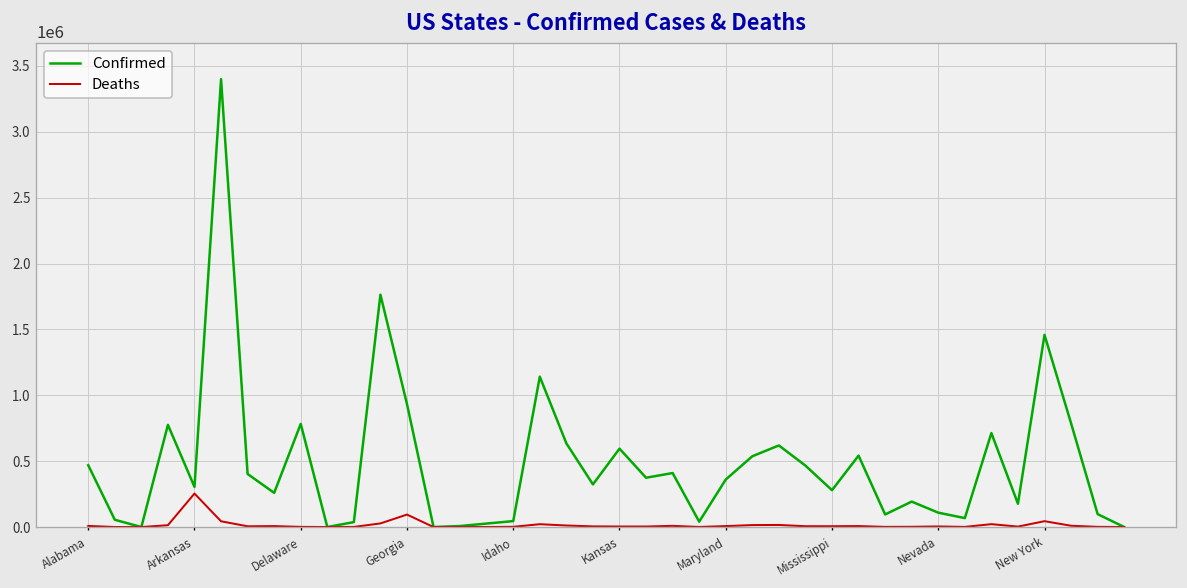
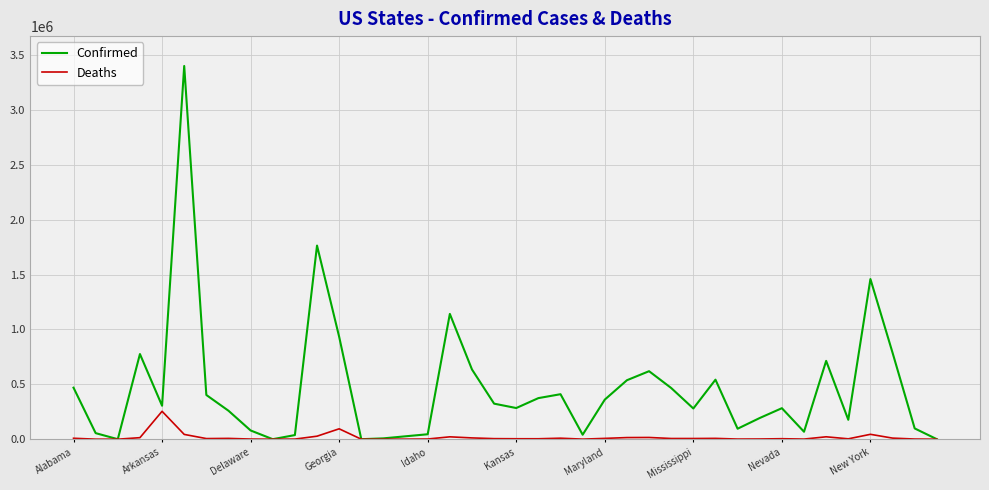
  {
    "Confirmed": {
      "Alabama": 470000,
      "Arkansas": 300000,
-     "Delaware": 780000,
+     "Delaware": 80000,
      "Georgia": 930000,
      "Idaho": 50000,
-     "Kansas": 590000,
+     "Kansas": 280000,
      "Maryland": 360000,
      "Mississippi": 280000,
-     "Nevada": 110000,
+     "Nevada": 280000,
      "New York": 1460000
    },
    "Deaths": {
      "Alabama": 10000,
      "Arkansas": 250000,
      "Delaware": 0,
      "Georgia": 90000,
      "Idaho": 0,
      "Kansas": 0,
      "Maryland": 10000,
      "Mississippi": 10000,
      "Nevada": 0,
      "New York": 40000
    }
  }
